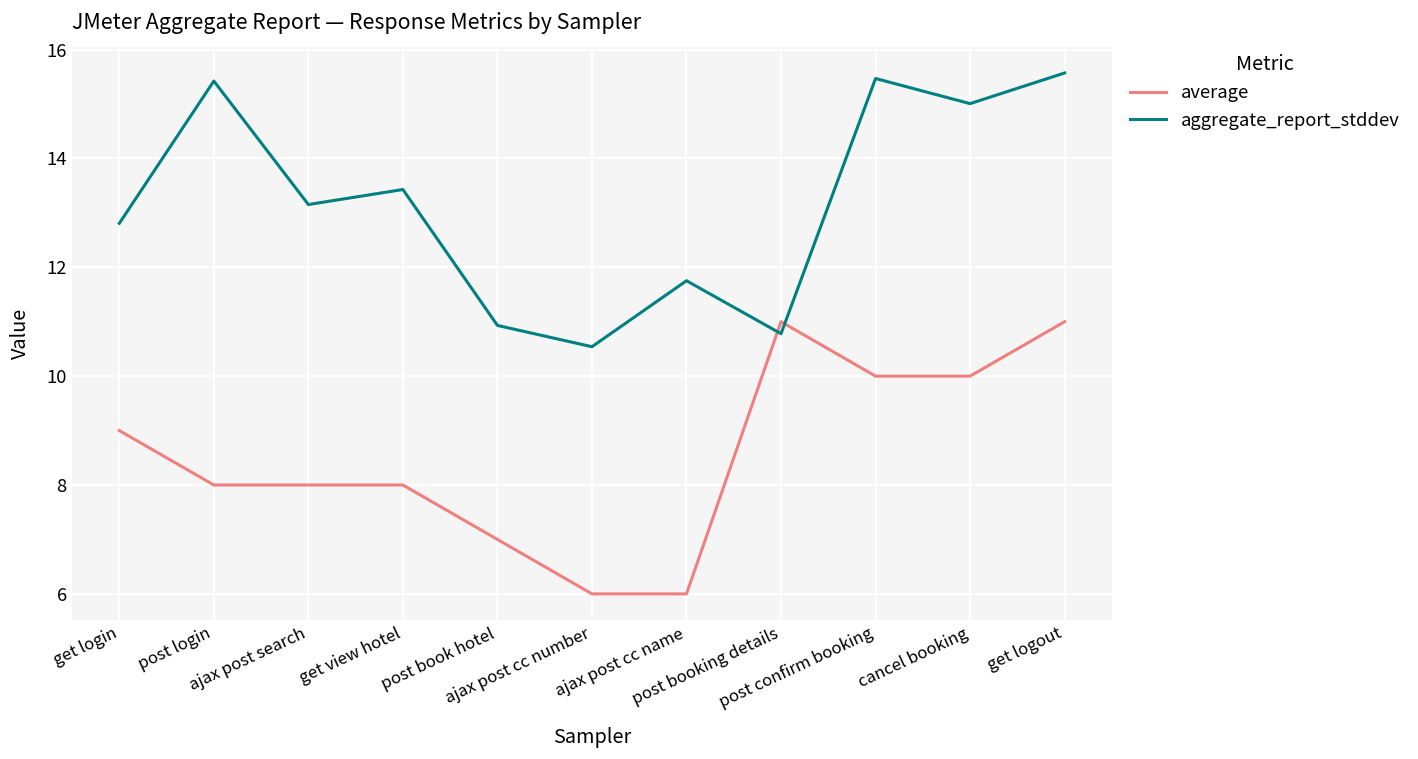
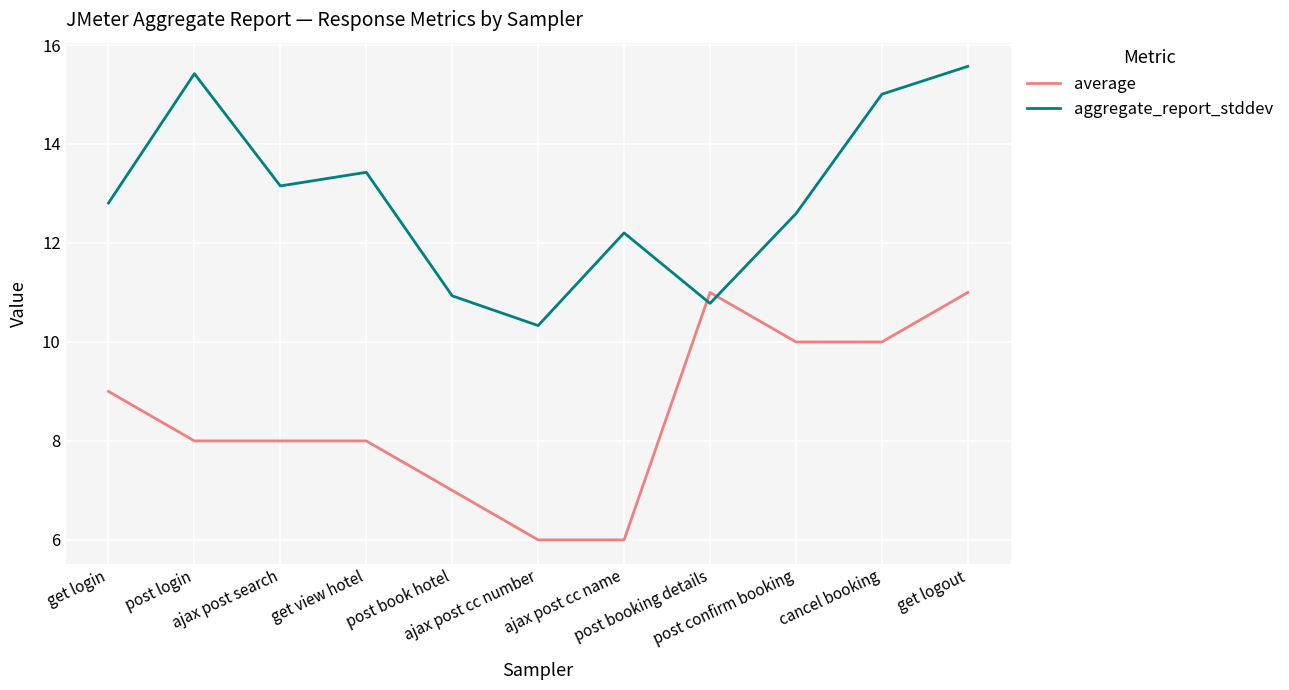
  {
    "average": {
      "get login": 9.0,
      "post login": 8.0,
      "ajax post search": 8.0,
      "get view hotel": 8.0,
      "post book hotel": 7.0,
      "ajax post cc number": 6.0,
      "ajax post cc name": 6.0,
      "post booking details": 11.0,
      "post confirm booking": 10.0,
      "cancel booking": 10.0,
      "get logout": 11.0
    },
    "aggregate_report_stddev": {
      "get login": 12.8,
      "post login": 15.4,
      "ajax post search": 13.2,
      "get view hotel": 13.4,
      "post book hotel": 10.9,
-     "ajax post cc number": 10.5,
-     "ajax post cc name": 11.8,
+     "ajax post cc number": 10.3,
+     "ajax post cc name": 12.2,
      "post booking details": 10.8,
-     "post confirm booking": 15.5,
+     "post confirm booking": 12.6,
      "cancel booking": 15.0,
      "get logout": 15.6
    }
  }
